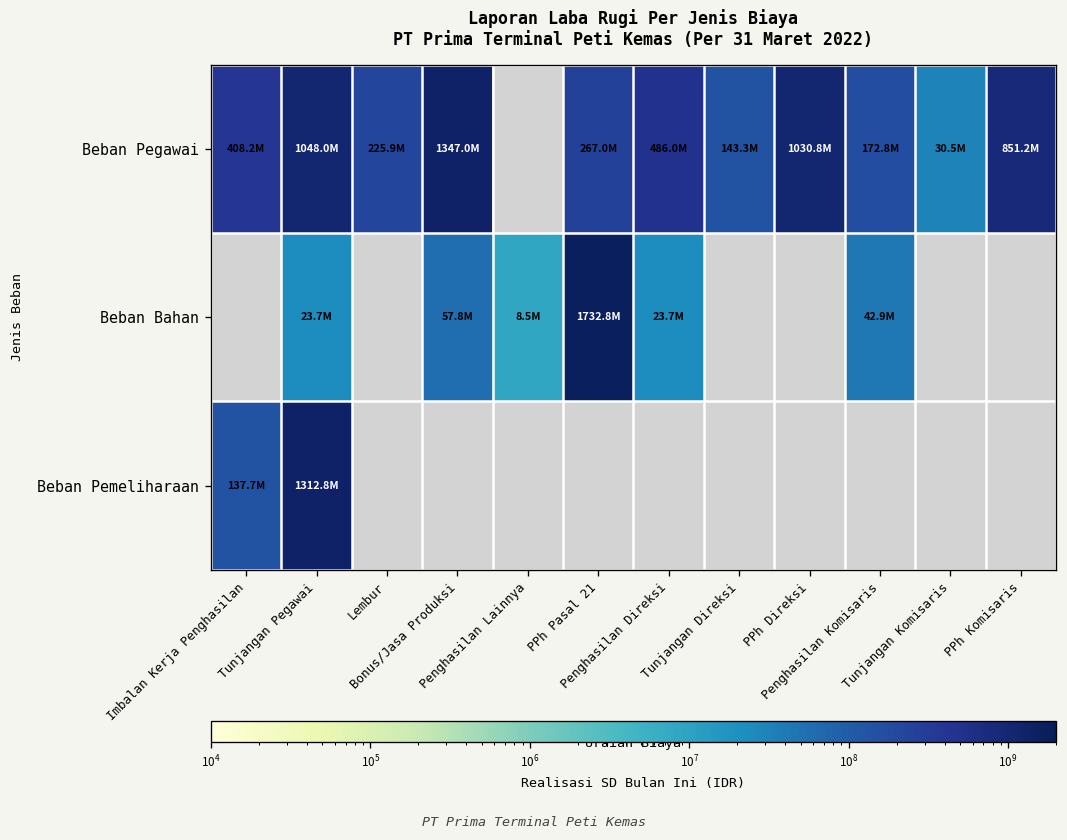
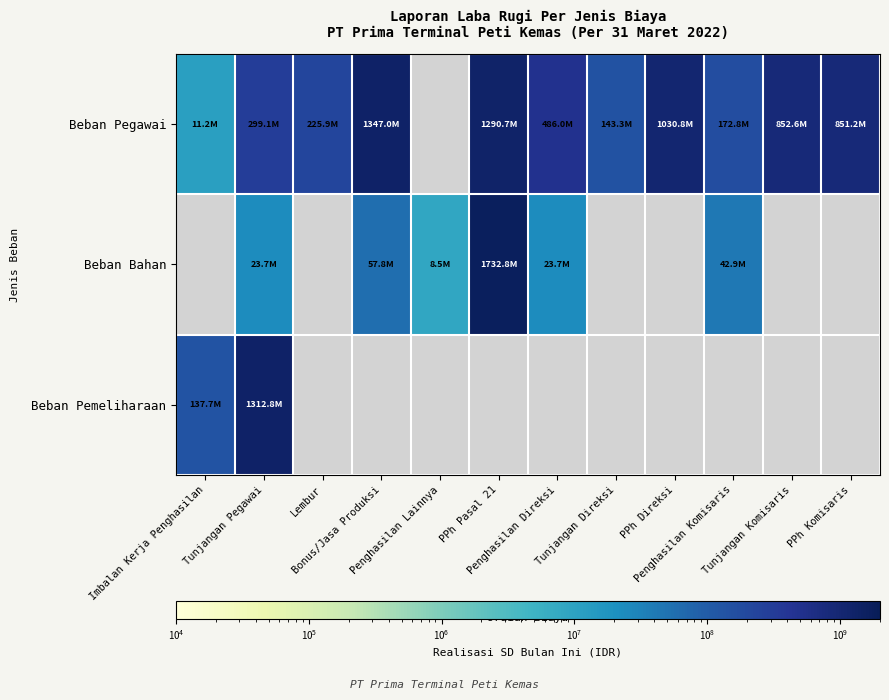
  {
    "Beban Pegawai": {
-     "Imbalan Kerja Penghasilan": "408.2M",
-     "Tunjangan Pegawai": "1048.0M",
+     "Imbalan Kerja Penghasilan": "11.2M",
+     "Tunjangan Pegawai": "299.1M",
      "Lembur": "225.9M",
      "Bonus/Jasa Produksi": "1347.0M",
-     "PPh Pasal 21": "267.0M",
+     "PPh Pasal 21": "1290.7M",
      "Penghasilan Direksi": "486.0M",
      "Tunjangan Direksi": "143.3M",
      "PPh Direksi": "1030.8M",
      "Penghasilan Komisaris": "172.8M",
-     "Tunjangan Komisaris": "30.5M",
+     "Tunjangan Komisaris": "852.6M",
      "PPh Komisaris": "851.2M"
    },
    "Beban Bahan": {
      "Tunjangan Pegawai": "23.7M",
      "Bonus/Jasa Produksi": "57.8M",
      "Penghasilan Lainnya": "8.5M",
      "PPh Pasal 21": "1732.8M",
      "Penghasilan Direksi": "23.7M",
      "Penghasilan Komisaris": "42.9M"
    },
    "Beban Pemeliharaan": {
      "Imbalan Kerja Penghasilan": "137.7M",
      "Tunjangan Pegawai": "1312.8M"
    }
  }
